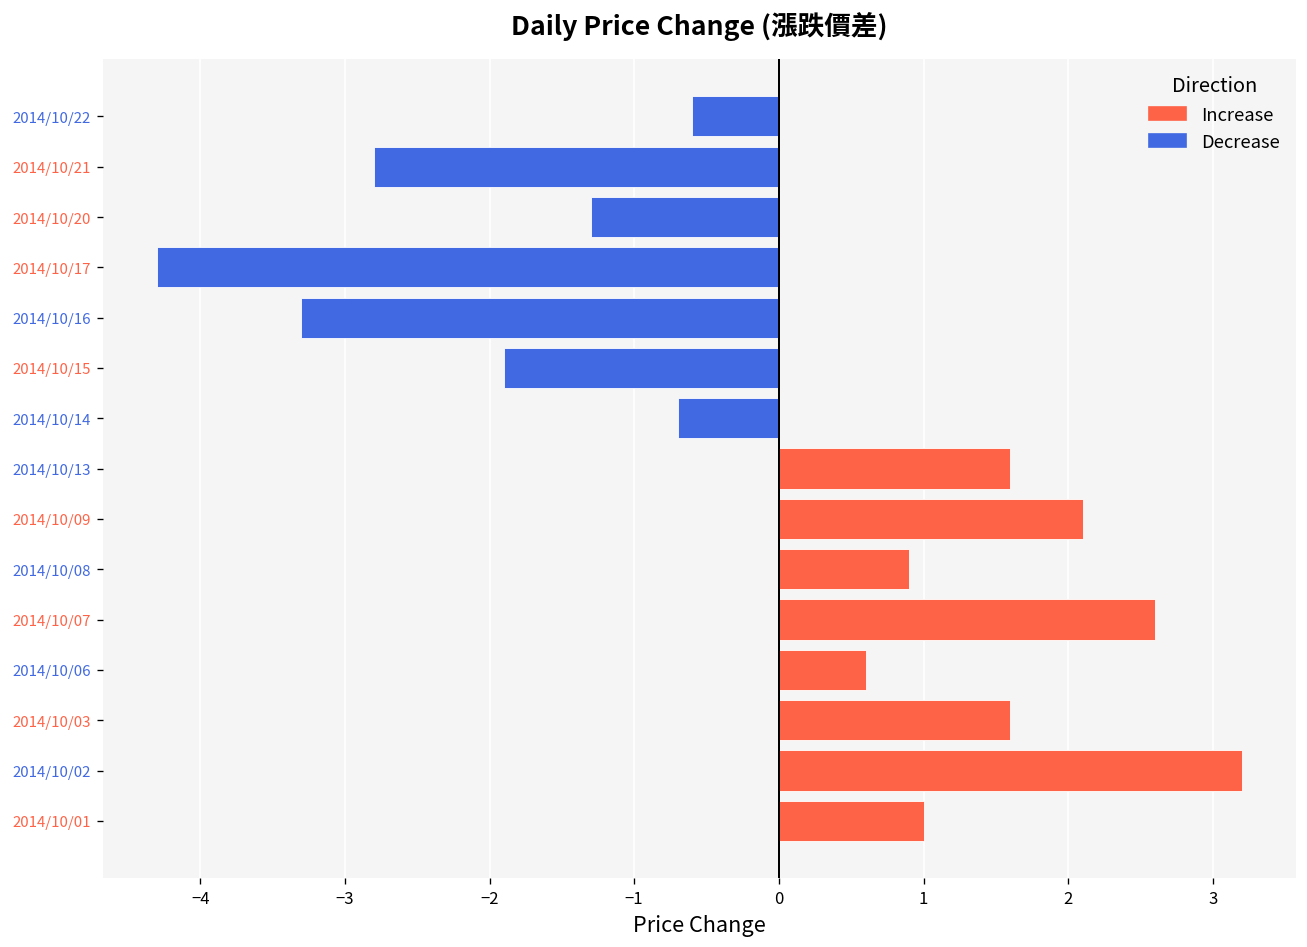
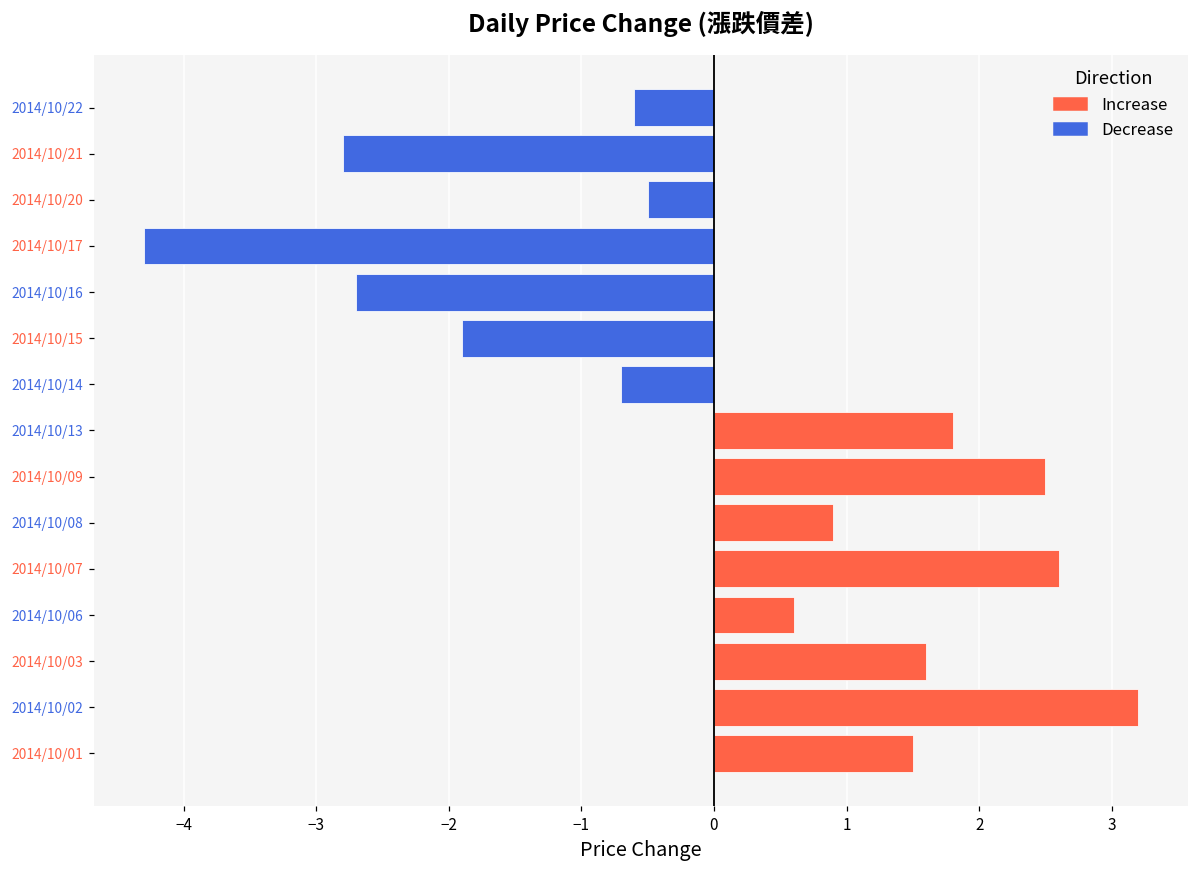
  {
    "Increase": {
-     "2014/10/13": 1.6,
-     "2014/10/09": 2.1,
+     "2014/10/13": 1.8,
+     "2014/10/09": 2.5,
      "2014/10/08": 0.9,
      "2014/10/07": 2.6,
      "2014/10/06": 0.6,
      "2014/10/03": 1.6,
      "2014/10/02": 3.2,
-     "2014/10/01": 1.0
+     "2014/10/01": 1.5
    },
    "Decrease": {
      "2014/10/22": -0.6,
      "2014/10/21": -2.8,
-     "2014/10/20": -1.3,
+     "2014/10/20": -0.5,
      "2014/10/17": -4.3,
-     "2014/10/16": -3.3,
+     "2014/10/16": -2.7,
      "2014/10/15": -1.9,
      "2014/10/14": -0.7
    }
  }
